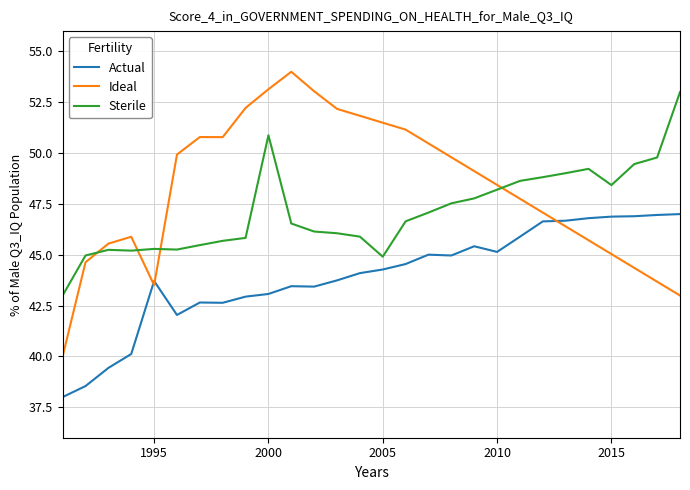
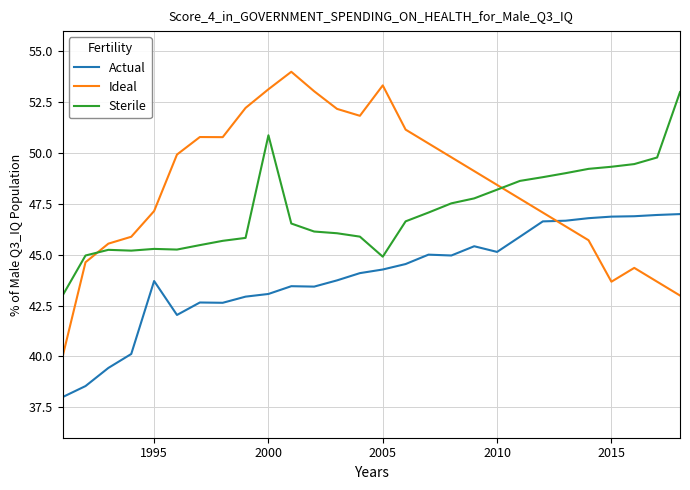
  {
    "Actual": {
      "1995": 43.7,
      "2000": 43.1,
      "2005": 44.3,
      "2010": 45.1,
      "2015": 46.9
    },
    "Ideal": {
-     "1995": 43.5,
+     "1995": 47.1,
      "2000": 53.1,
-     "2005": 51.5,
+     "2005": 53.3,
      "2010": 48.4,
-     "2015": 45.0
+     "2015": 43.7
    },
    "Sterile": {
      "1995": 45.3,
      "2000": 50.9,
      "2005": 44.9,
      "2010": 48.2,
-     "2015": 48.4
+     "2015": 49.3
    }
  }
